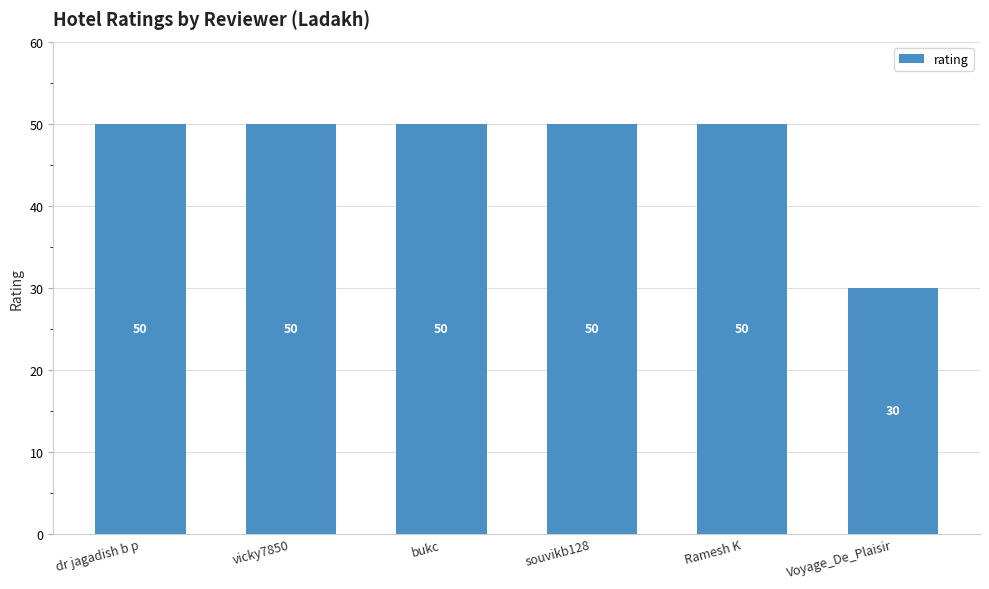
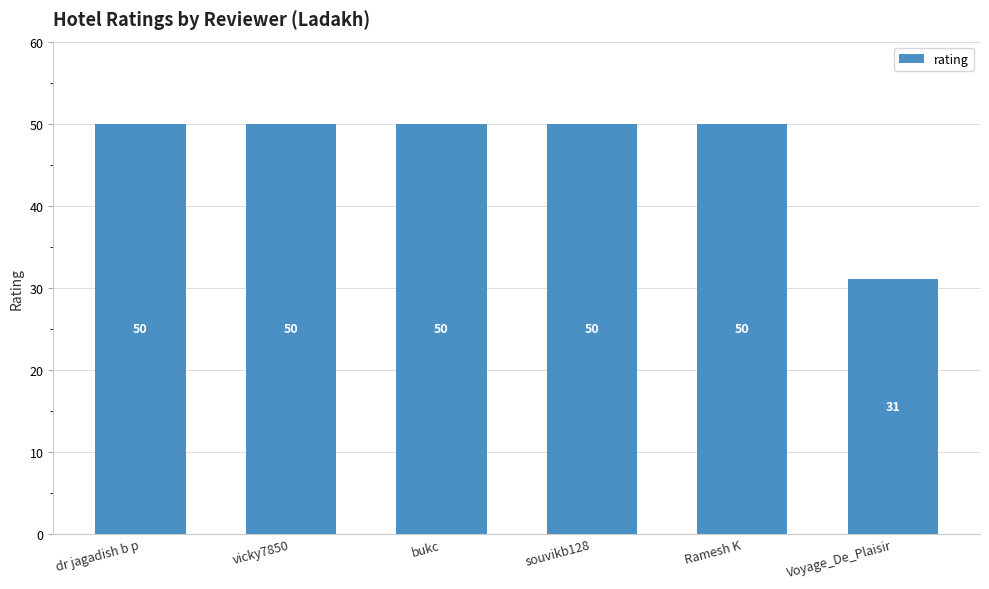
  {
    "dr jagadish b p": 50,
    "vicky7850": 50,
    "bukc": 50,
    "souvikb128": 50,
    "Ramesh K": 50,
-   "Voyage_De_Plaisir": 30
+   "Voyage_De_Plaisir": 31
  }
